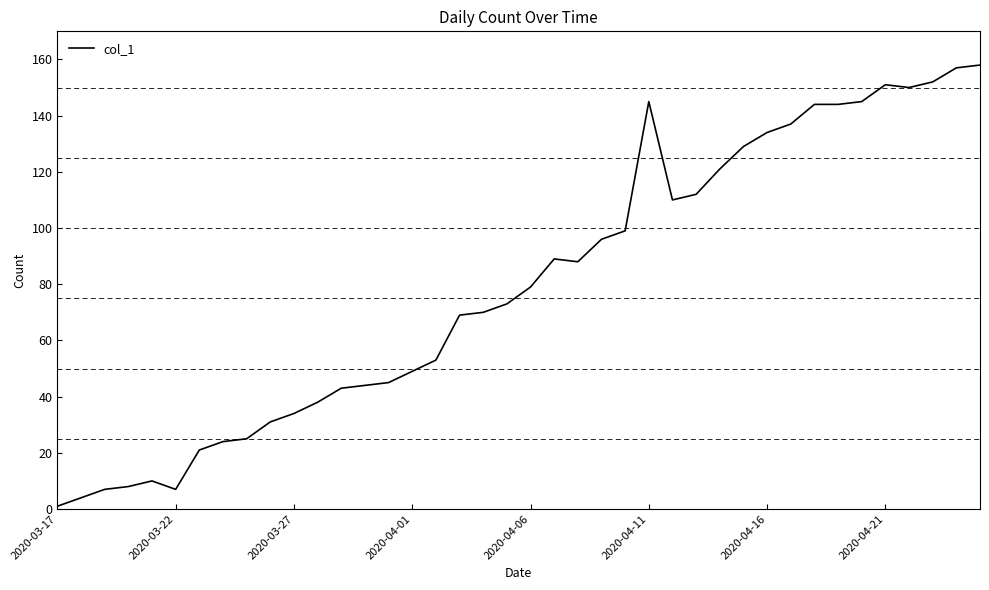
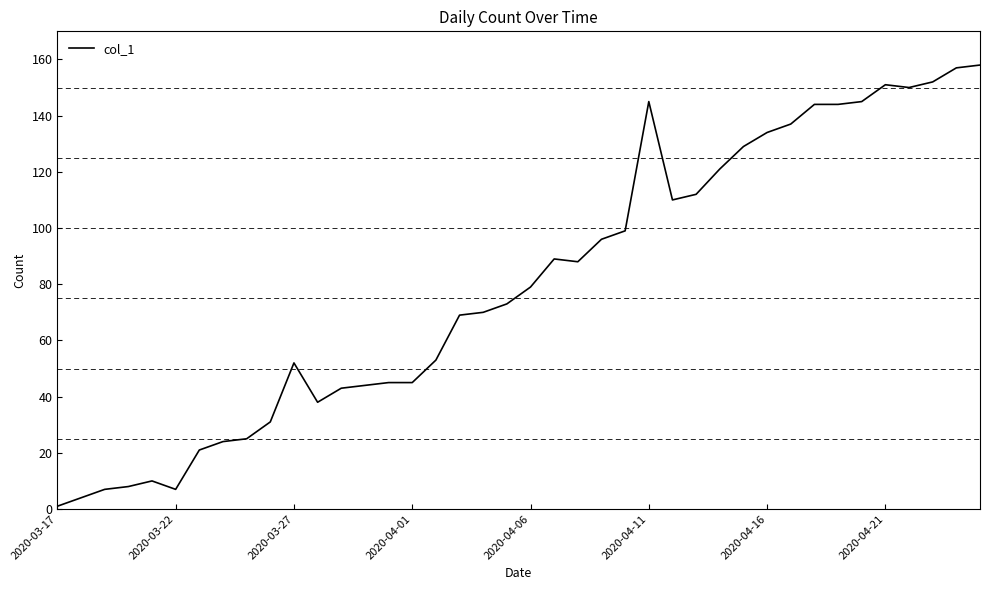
  {
    "2020-03-17": 1,
    "2020-03-22": 7,
-   "2020-03-27": 34,
-   "2020-04-01": 49,
+   "2020-03-27": 52,
+   "2020-04-01": 45,
    "2020-04-06": 79,
    "2020-04-11": 145,
    "2020-04-16": 134,
    "2020-04-21": 151
  }
